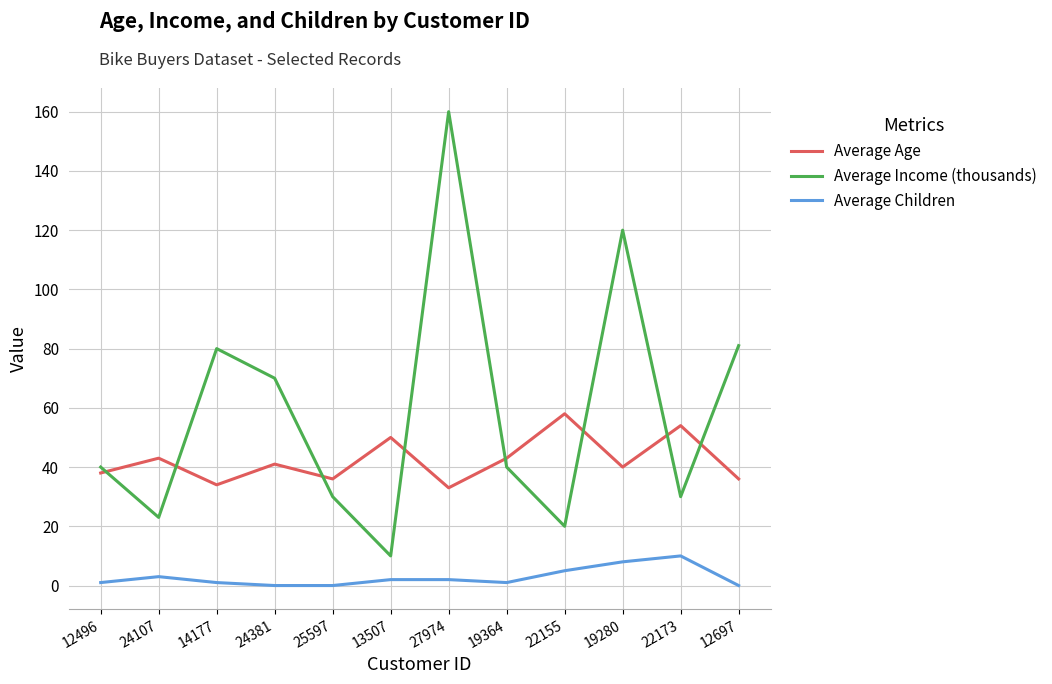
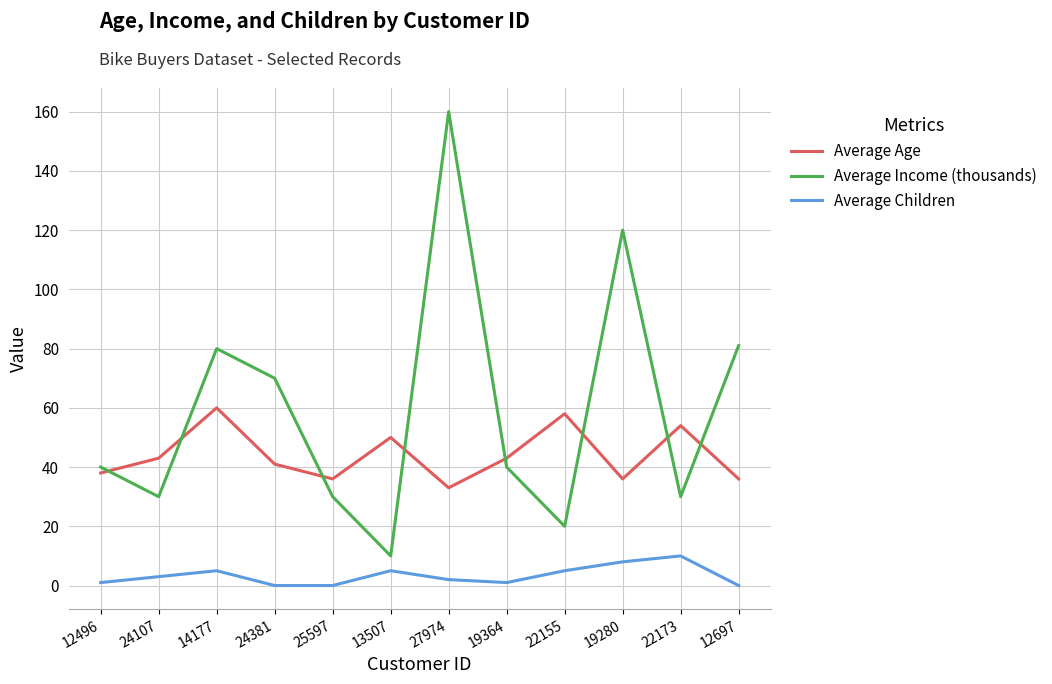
  {
    "Average Age": {
      "12496": 38,
      "24107": 43,
-     "14177": 34,
+     "14177": 60,
      "24381": 41,
      "25597": 36,
      "13507": 50,
      "27974": 33,
      "19364": 43,
      "22155": 58,
-     "19280": 40,
+     "19280": 36,
      "22173": 54,
      "12697": 36
    },
    "Average Income (thousands)": {
      "12496": 40,
-     "24107": 23,
+     "24107": 30,
      "14177": 80,
      "24381": 70,
      "25597": 30,
      "13507": 10,
      "27974": 160,
      "19364": 40,
      "22155": 20,
      "19280": 120,
      "22173": 30,
      "12697": 81
    },
    "Average Children": {
      "12496": 1,
      "24107": 3,
-     "14177": 1,
+     "14177": 5,
      "24381": 0,
      "25597": 0,
-     "13507": 2,
+     "13507": 5,
      "27974": 2,
      "19364": 1,
      "22155": 5,
      "19280": 8,
      "22173": 10,
      "12697": 0
    }
  }
